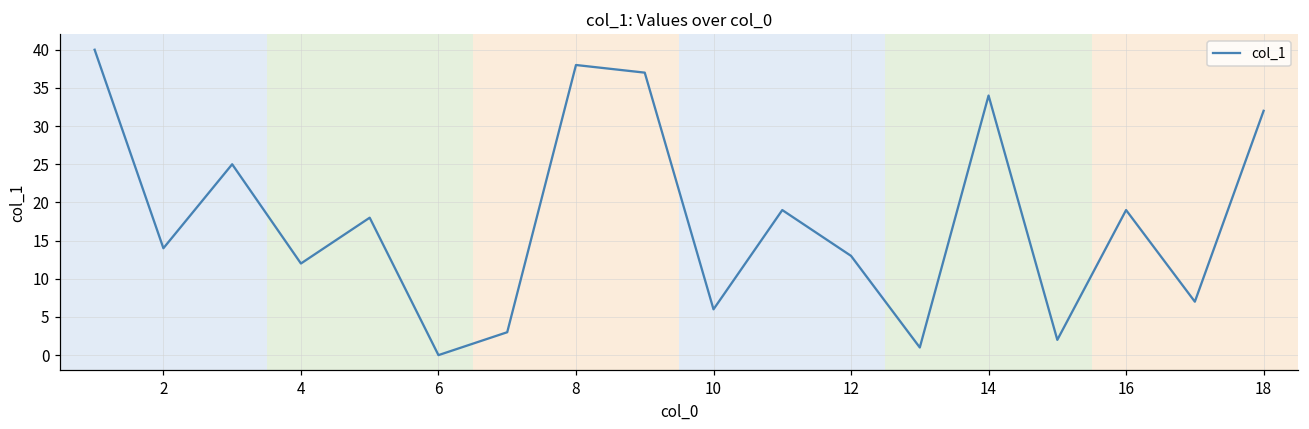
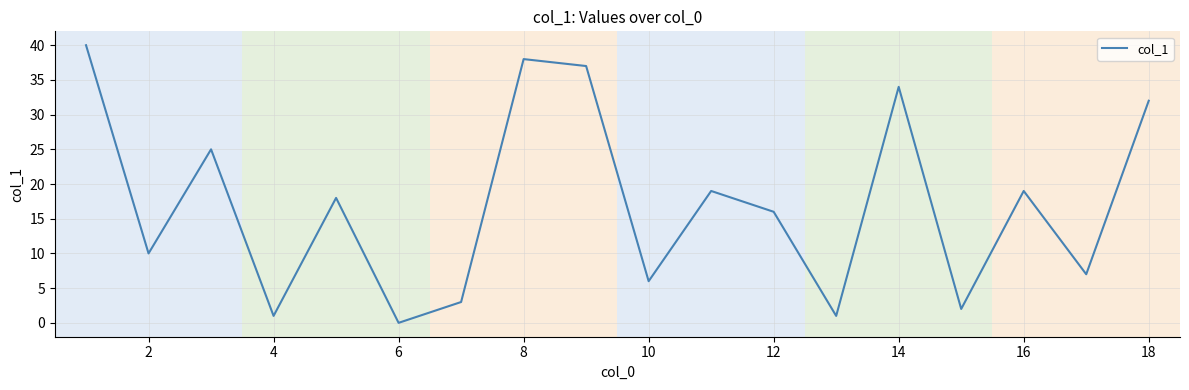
  {
-   "2": 14,
-   "4": 12,
+   "2": 10,
+   "4": 1,
    "6": 0,
    "8": 38,
    "10": 6,
-   "12": 13,
+   "12": 16,
    "14": 34,
    "16": 19,
    "18": 32
  }
